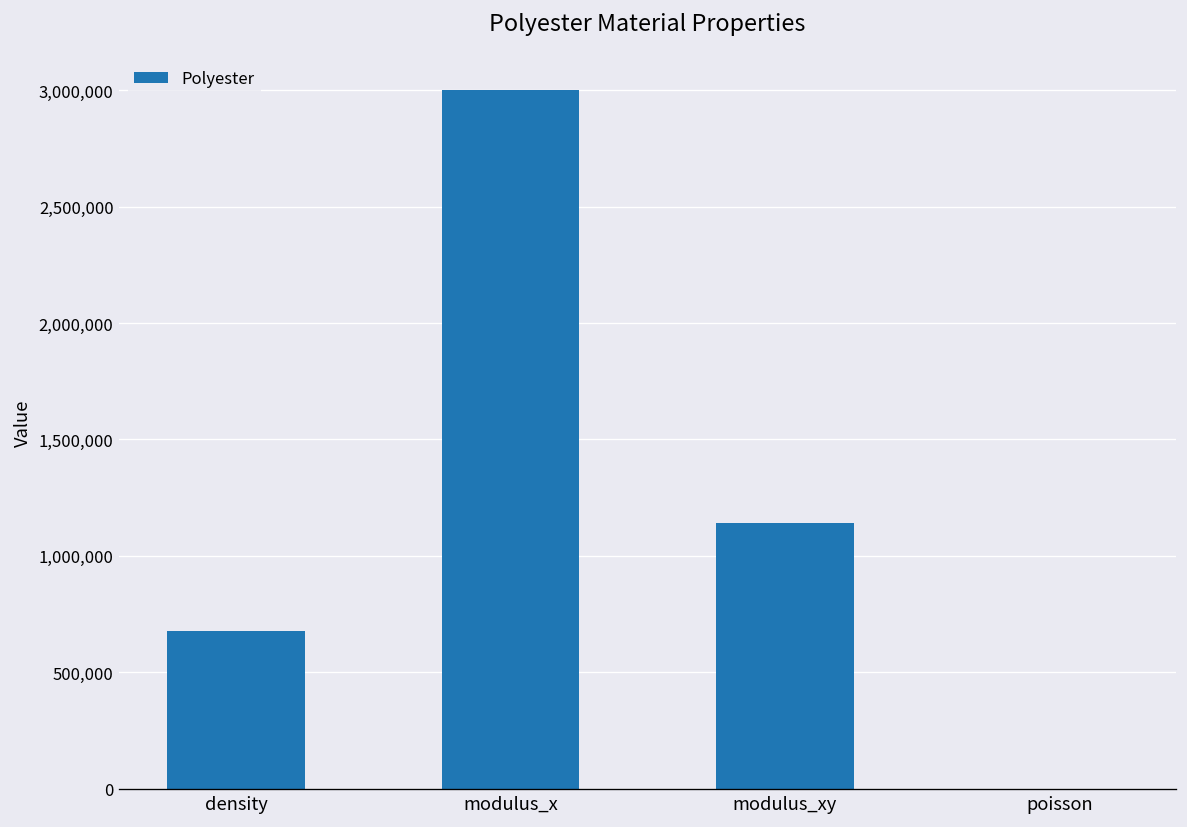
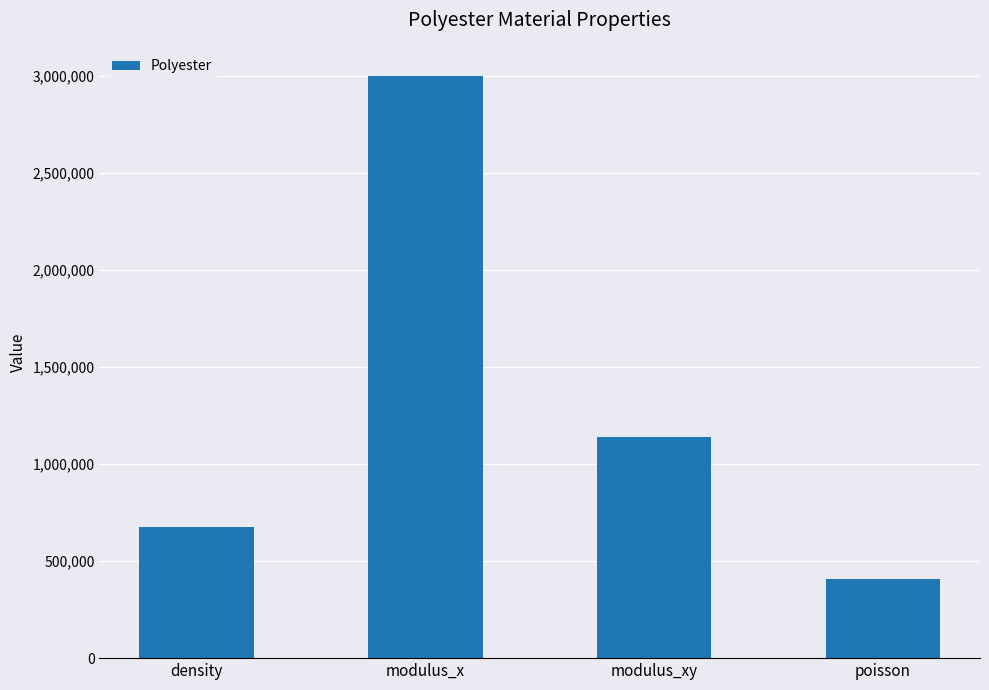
  {
    "density": "680,000",
    "modulus_x": "3,000,000",
    "modulus_xy": "1,140,000",
-   "poisson": "0"
+   "poisson": "410,000"
  }
